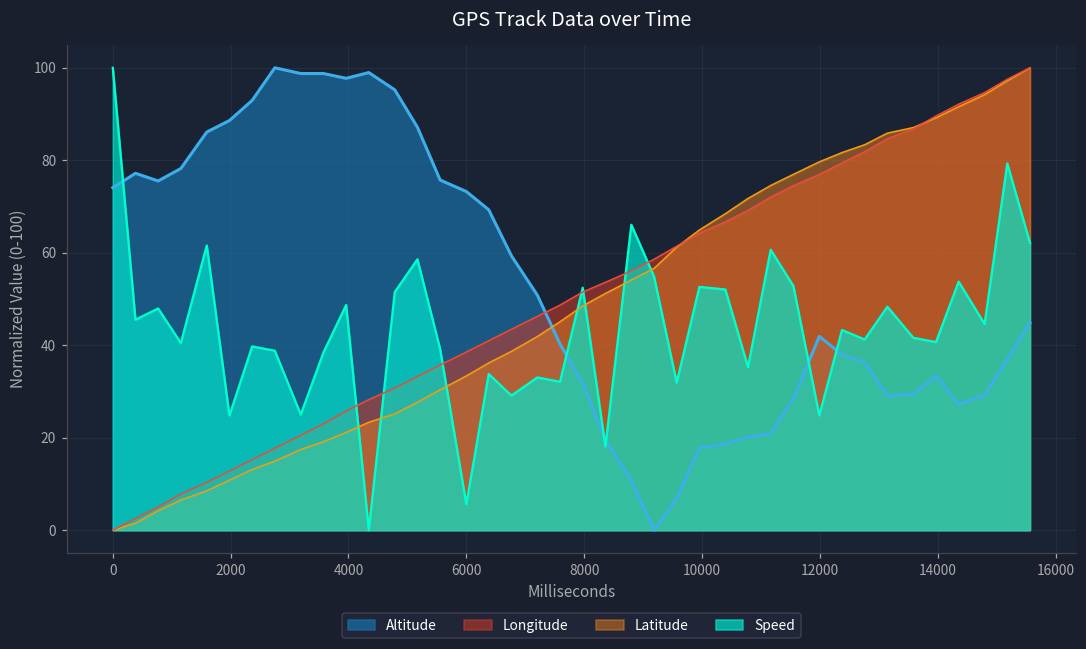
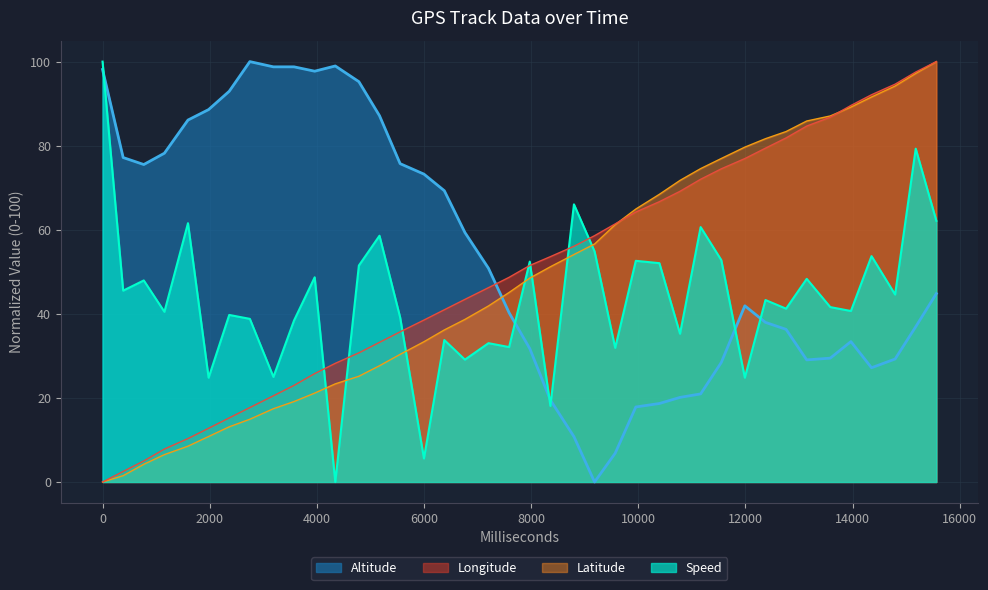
  {
    "Altitude": {
-     "0": 74,
+     "0": 98,
      "6000": 73
    },
    "Speed": {
      "0": 100,
      "6000": 6
    }
  }
